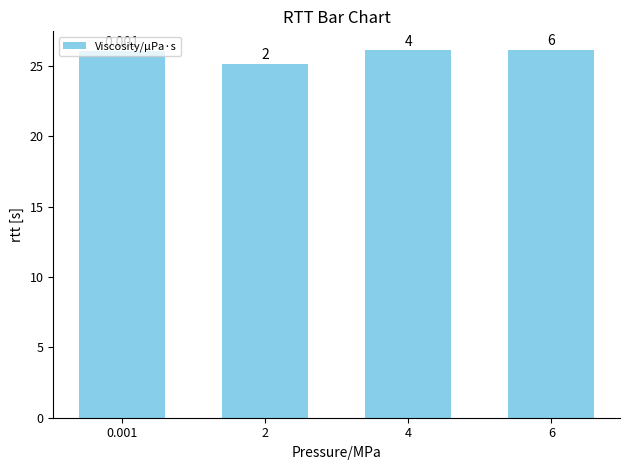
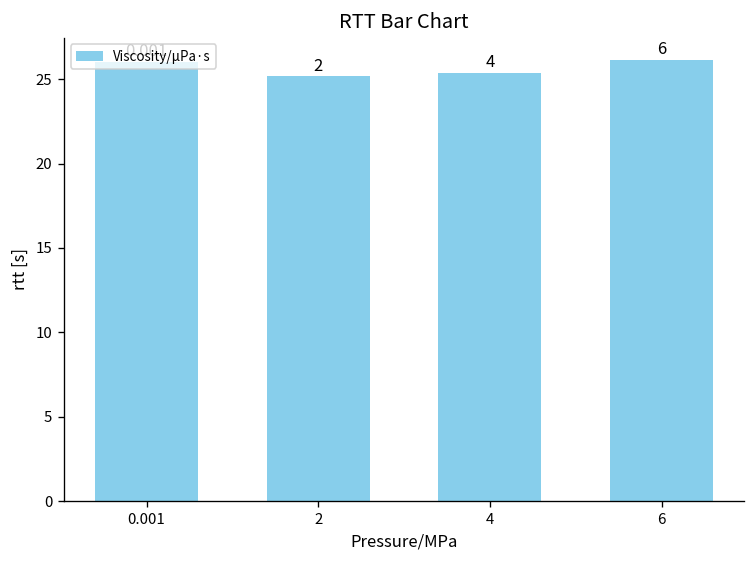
  {
-   "4": 26.1
+   "4": 25.4
  }
